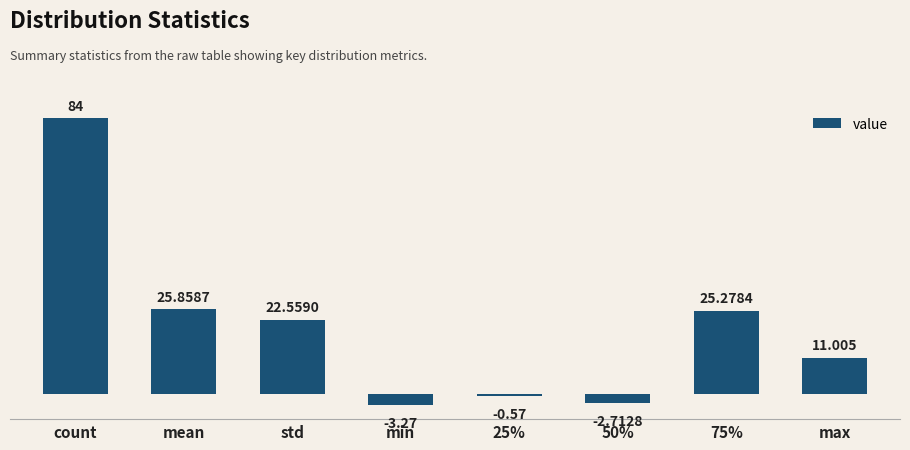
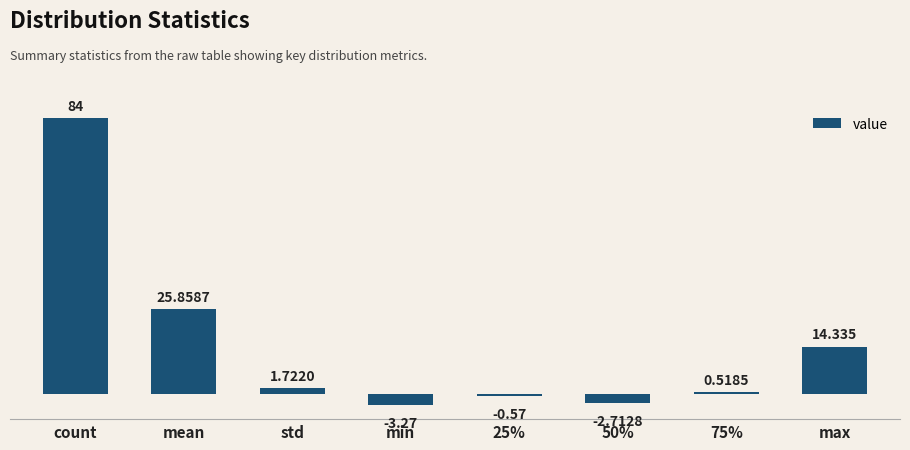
  {
    "count": 84,
    "mean": 25.8587,
-   "std": 22.5590,
+   "std": 1.7220,
    "min": -3.27,
    "25%": -0.57,
    "50%": -2.7128,
-   "75%": 25.2784,
-   "max": 11.005
+   "75%": 0.5185,
+   "max": 14.335
  }
